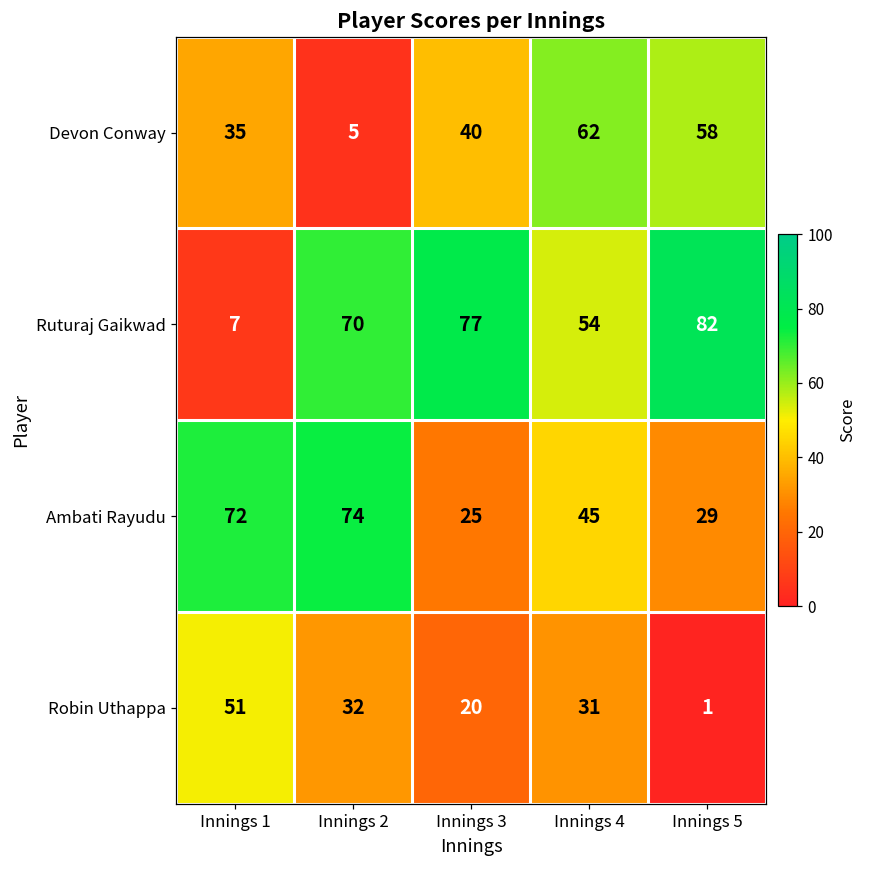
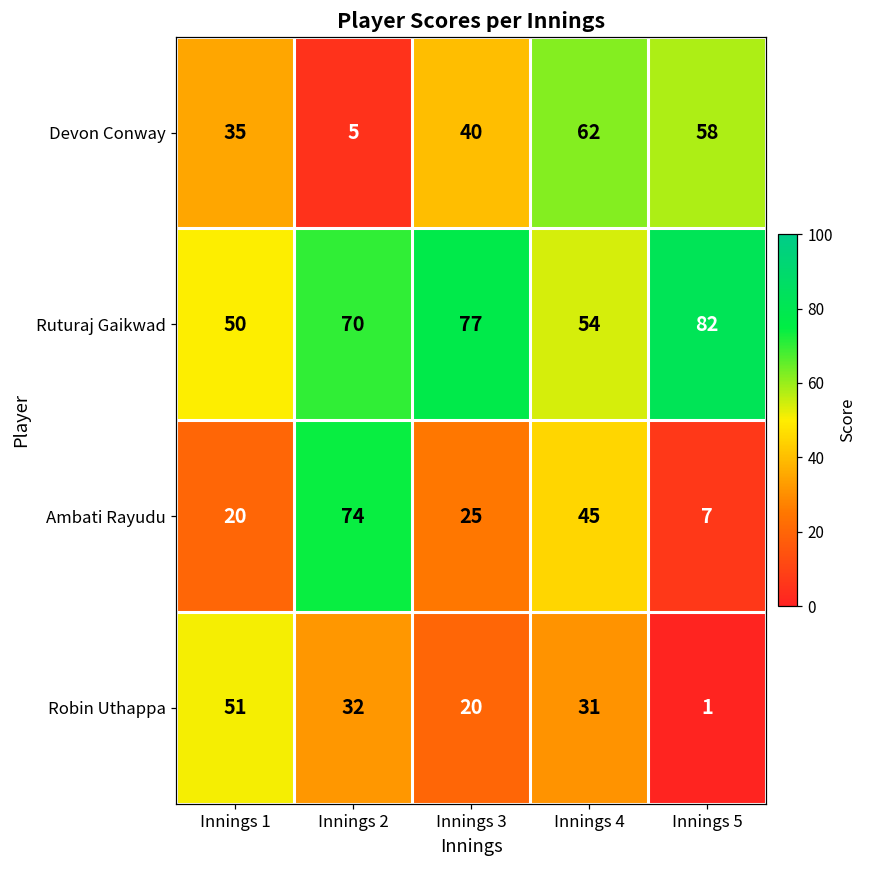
  {
    "Devon Conway": {
      "Innings 1": 35,
      "Innings 2": 5,
      "Innings 3": 40,
      "Innings 4": 62,
      "Innings 5": 58
    },
    "Ruturaj Gaikwad": {
-     "Innings 1": 7,
+     "Innings 1": 50,
      "Innings 2": 70,
      "Innings 3": 77,
      "Innings 4": 54,
      "Innings 5": 82
    },
    "Ambati Rayudu": {
-     "Innings 1": 72,
+     "Innings 1": 20,
      "Innings 2": 74,
      "Innings 3": 25,
      "Innings 4": 45,
-     "Innings 5": 29
+     "Innings 5": 7
    },
    "Robin Uthappa": {
      "Innings 1": 51,
      "Innings 2": 32,
      "Innings 3": 20,
      "Innings 4": 31,
      "Innings 5": 1
    }
  }
